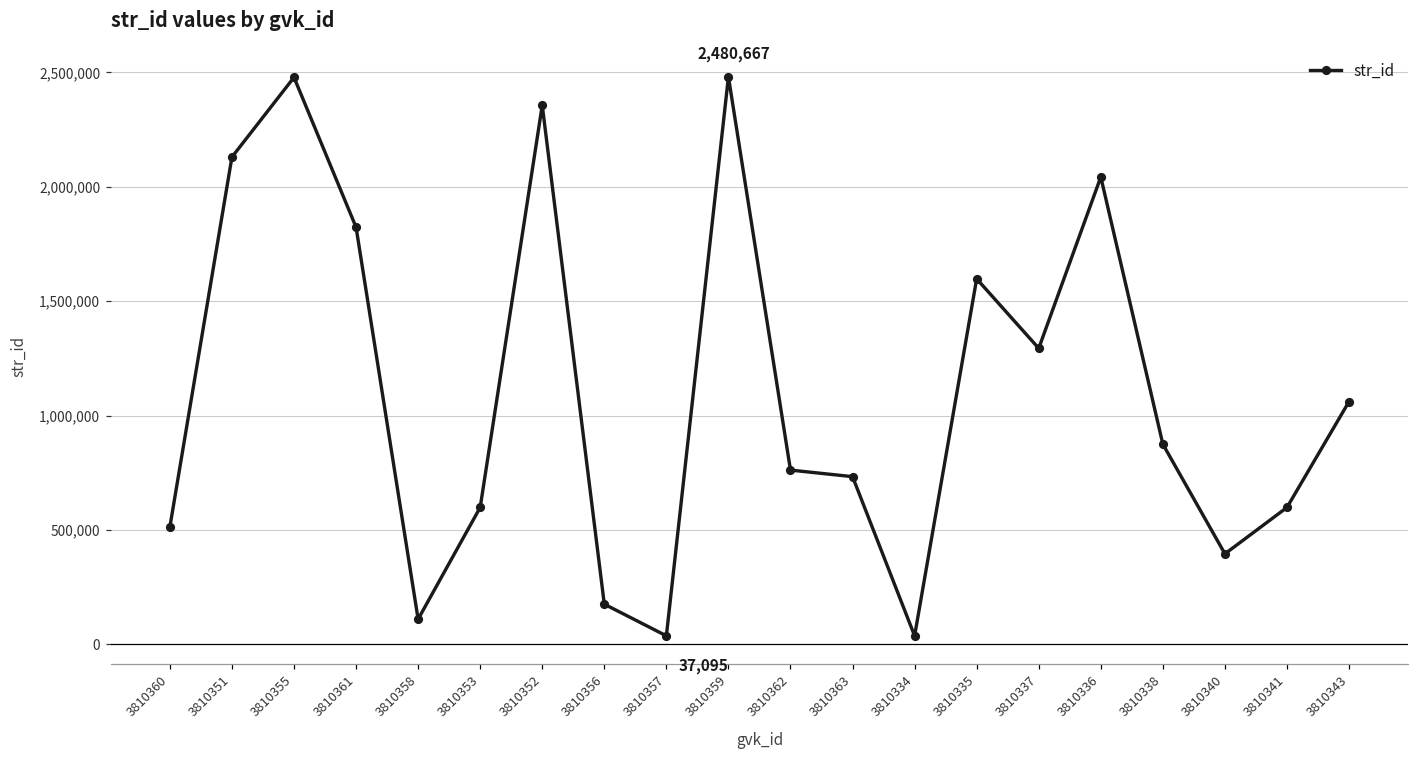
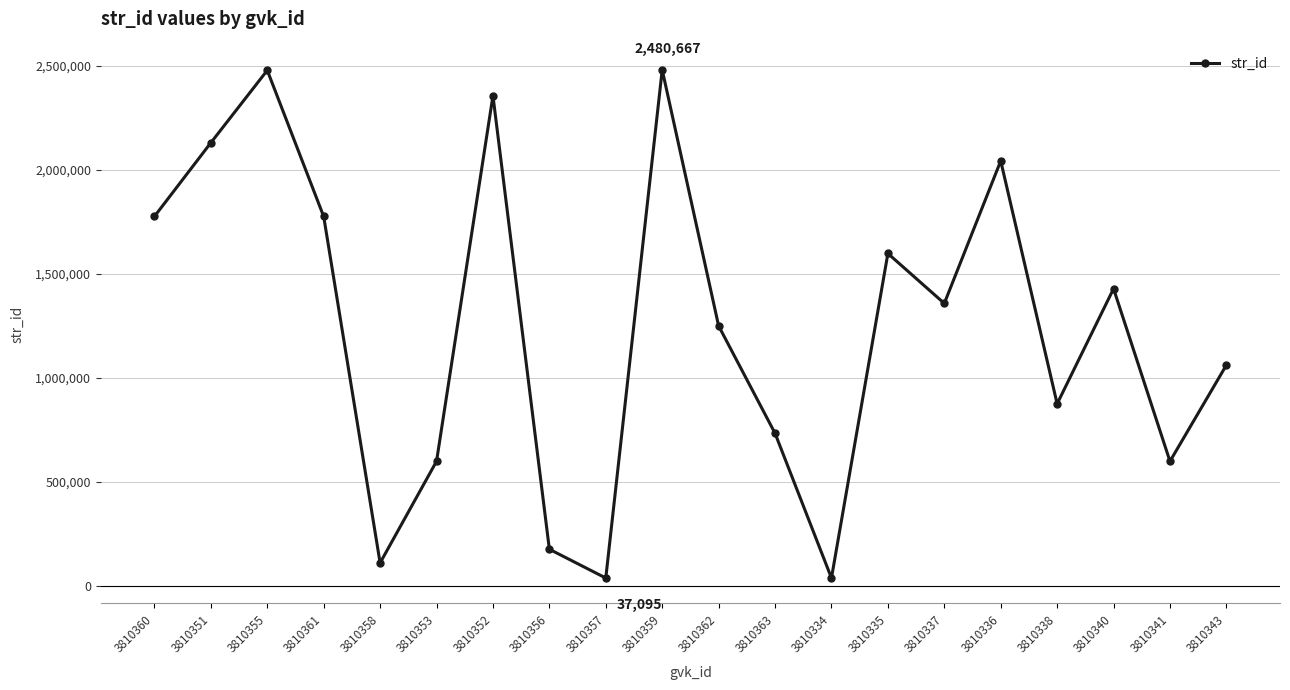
  {
-   "3810360": "510,000",
+   "3810360": "1,780,000",
    "3810351": "2,130,000",
    "3810355": "2,480,000",
-   "3810361": "1,820,000",
+   "3810361": "1,780,000",
    "3810358": "110,000",
    "3810353": "600,000",
    "3810352": "2,360,000",
    "3810356": "180,000",
-   "3810362": "760,000",
+   "3810362": "1,250,000",
    "3810363": "730,000",
    "3810334": "40,000",
    "3810335": "1,600,000",
-   "3810337": "1,290,000",
+   "3810337": "1,360,000",
    "3810336": "2,040,000",
    "3810338": "870,000",
-   "3810340": "400,000",
+   "3810340": "1,430,000",
    "3810341": "600,000",
    "3810343": "1,060,000"
  }
